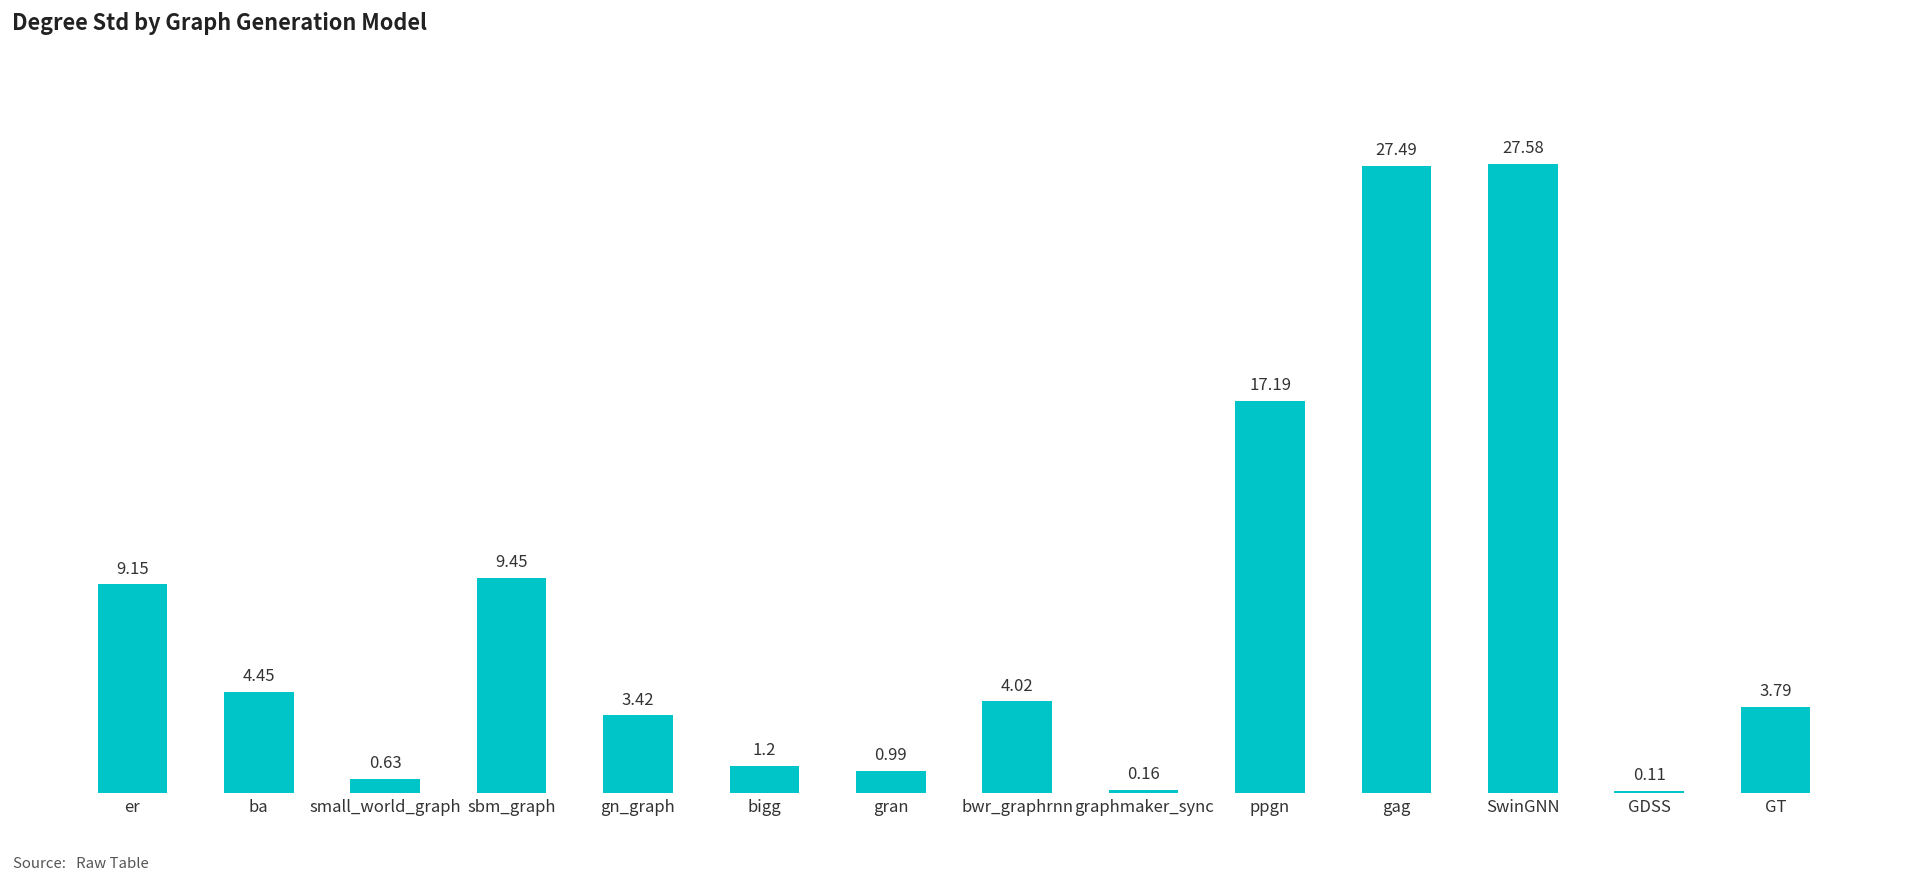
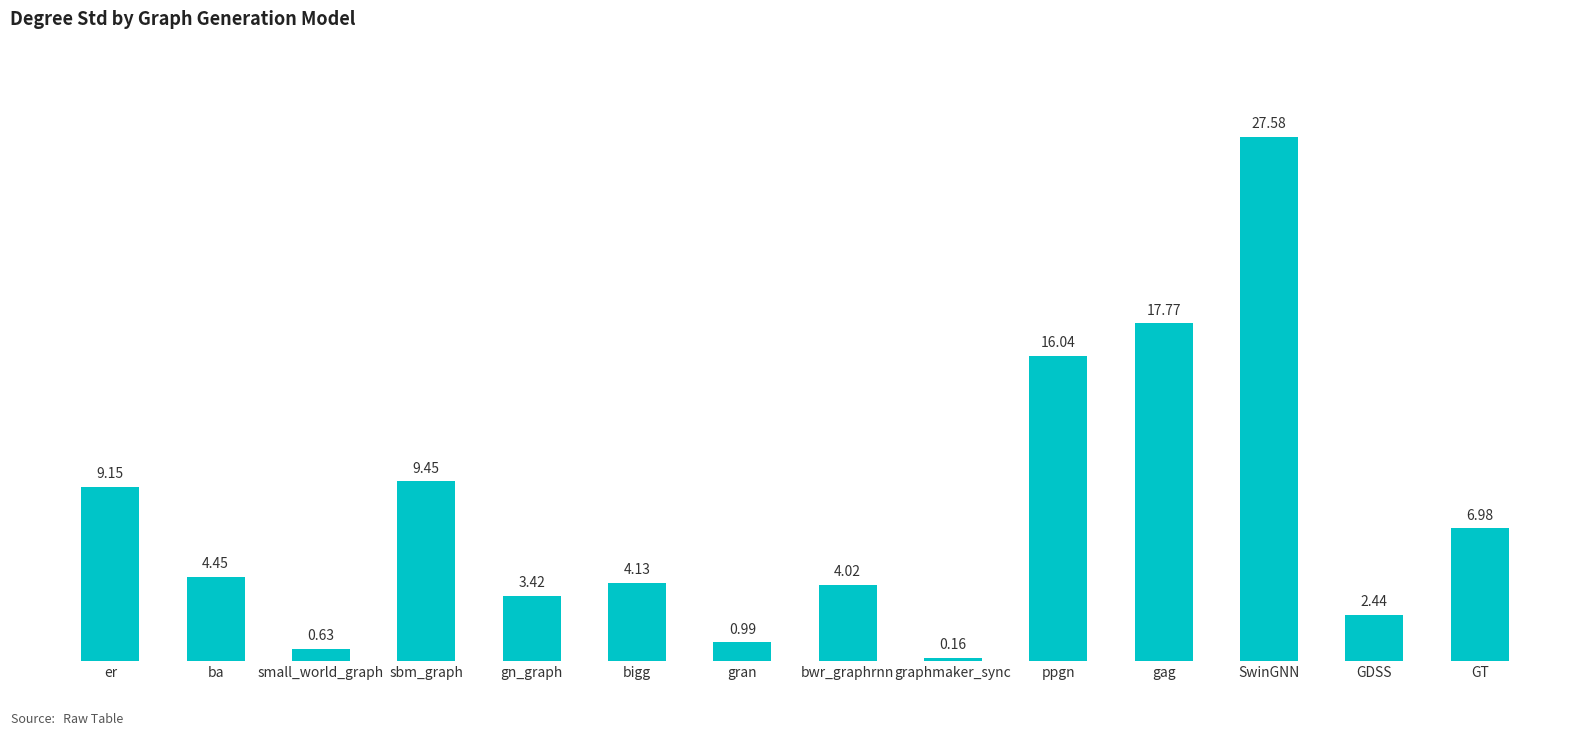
  {
    "er": 9.15,
    "ba": 4.45,
    "small_world_graph": 0.63,
    "sbm_graph": 9.45,
    "gn_graph": 3.42,
-   "bigg": 1.2,
+   "bigg": 4.13,
    "gran": 0.99,
    "bwr_graphrnn": 4.02,
    "graphmaker_sync": 0.16,
-   "ppgn": 17.19,
-   "gag": 27.49,
+   "ppgn": 16.04,
+   "gag": 17.77,
    "SwinGNN": 27.58,
-   "GDSS": 0.11,
-   "GT": 3.79
+   "GDSS": 2.44,
+   "GT": 6.98
  }
